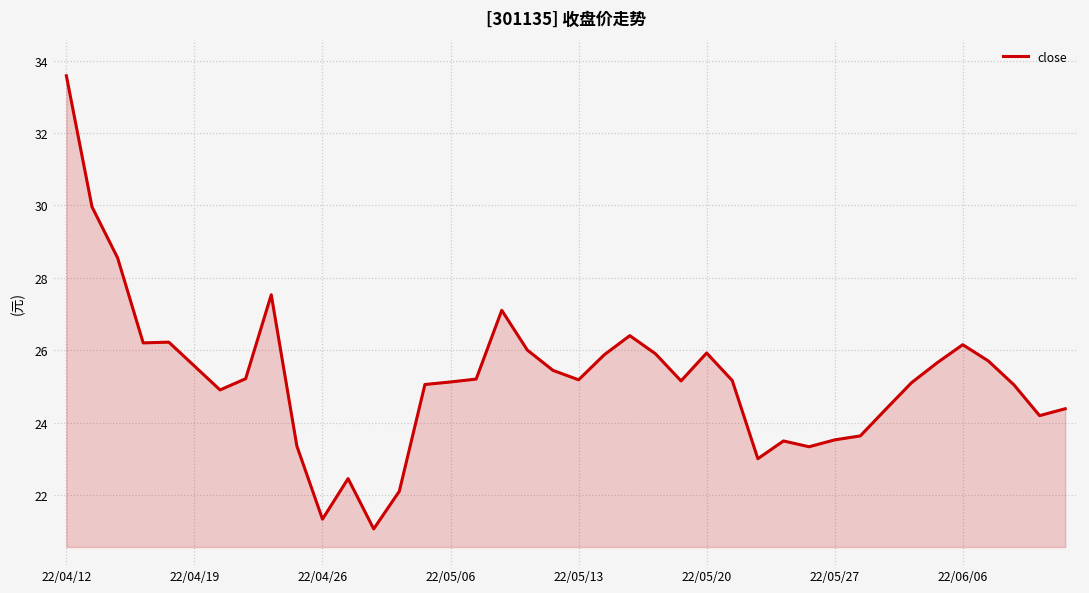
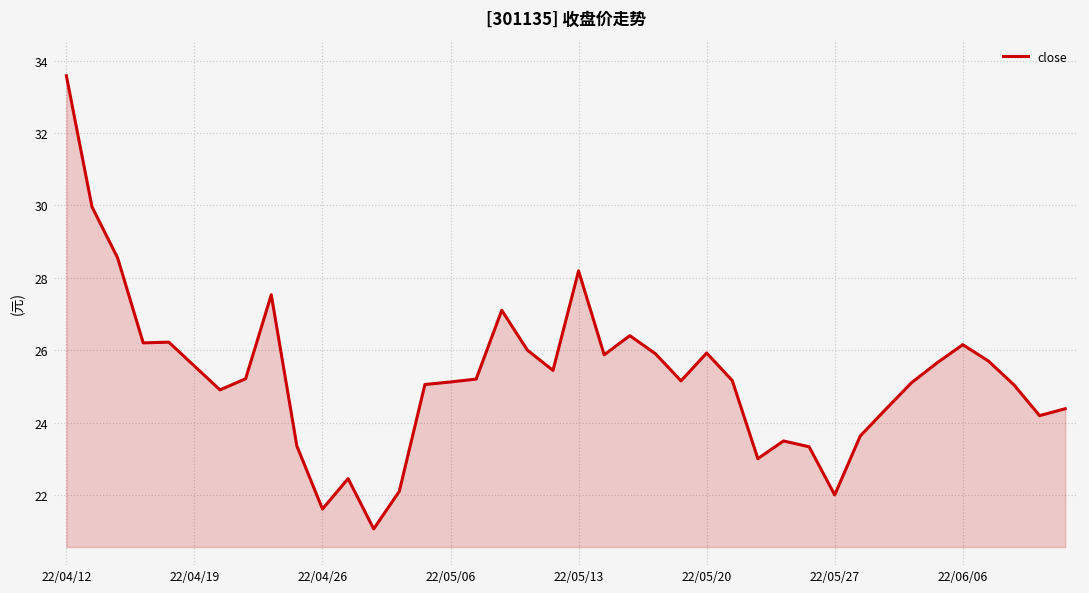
  {
    "22/04/12": 33.6,
    "22/04/19": 25.6,
-   "22/04/26": 21.3,
+   "22/04/26": 21.6,
    "22/05/06": 25.1,
-   "22/05/13": 25.2,
+   "22/05/13": 28.2,
    "22/05/20": 25.9,
-   "22/05/27": 23.5,
+   "22/05/27": 22.0,
    "22/06/06": 26.2
  }
